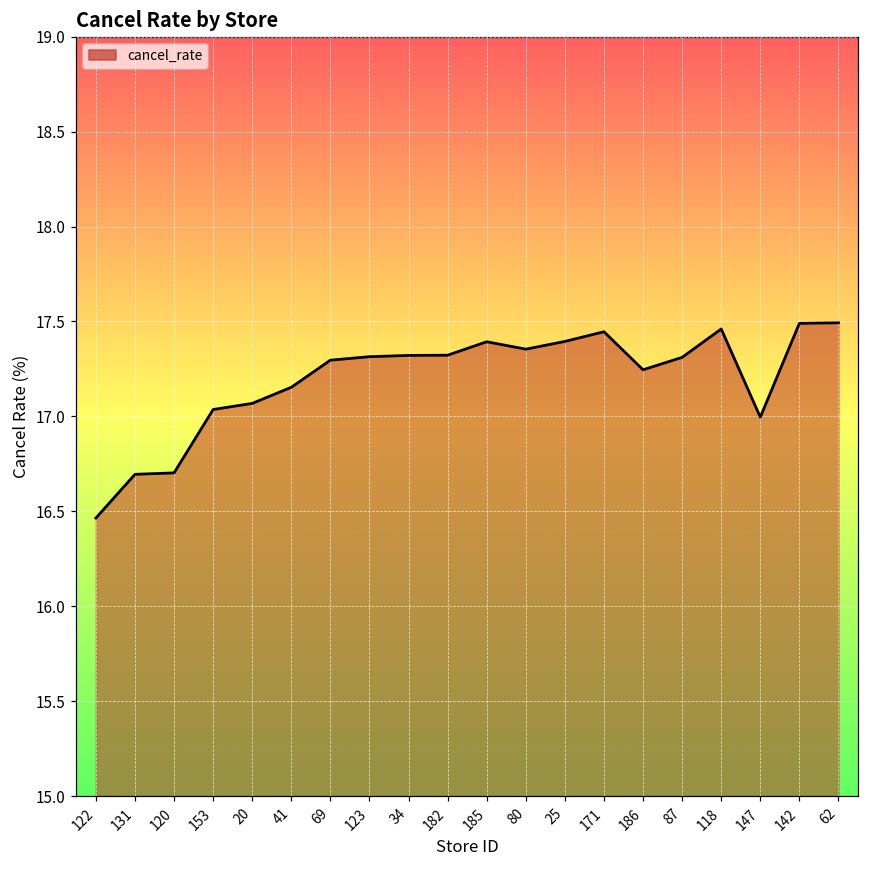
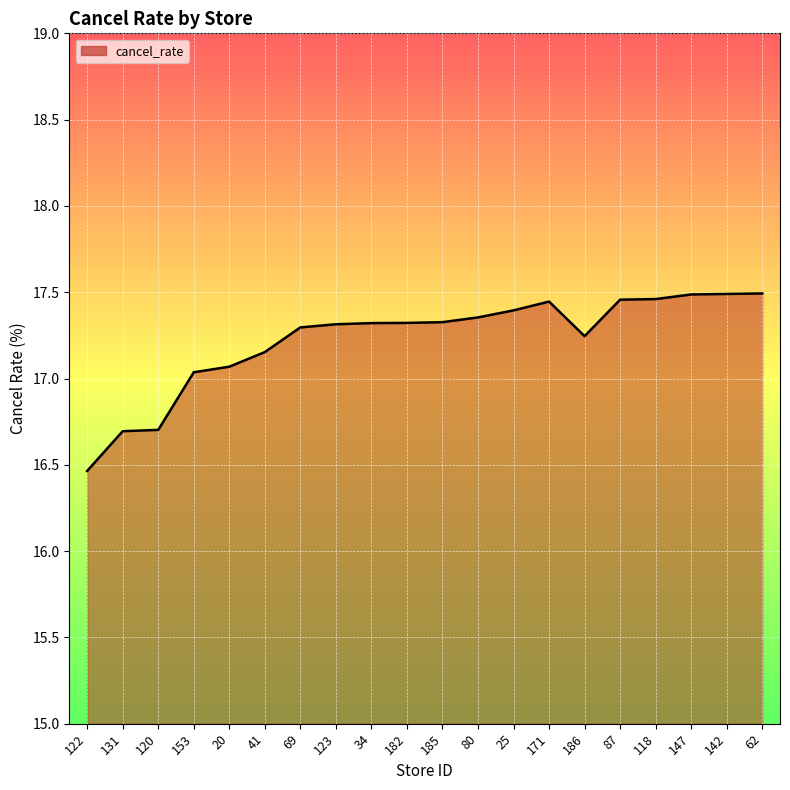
  {
    "122": 16.46,
    "131": 16.69,
    "120": 16.70,
    "153": 17.04,
    "20": 17.07,
    "41": 17.15,
    "69": 17.30,
    "123": 17.31,
    "34": 17.32,
    "182": 17.32,
-   "185": 17.39,
+   "185": 17.33,
    "80": 17.35,
    "25": 17.39,
    "171": 17.45,
    "186": 17.25,
-   "87": 17.31,
+   "87": 17.46,
    "118": 17.46,
-   "147": 17.00,
+   "147": 17.49,
    "142": 17.49,
    "62": 17.49
  }
